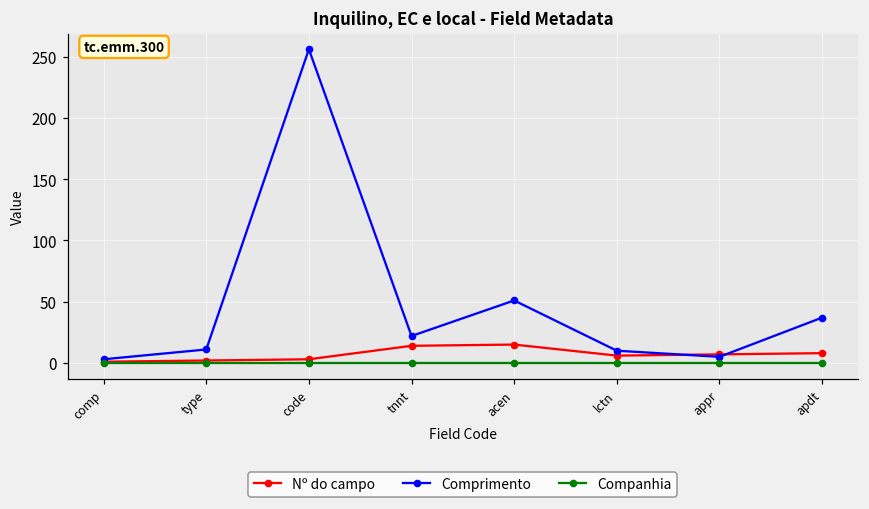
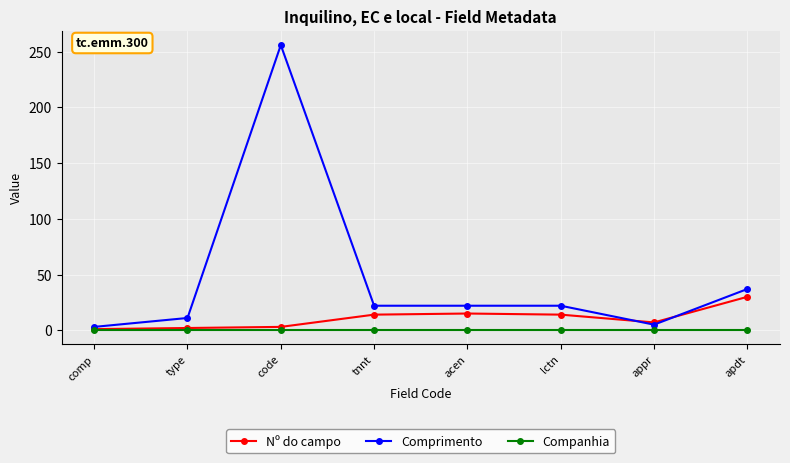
  {
    "Nº do campo": {
      "code": 3,
      "tnnt": 14,
      "acen": 15,
-     "lctn": 6,
-     "apdt": 8
+     "lctn": 14,
+     "apdt": 30
    },
    "Comprimento": {
      "type": 11,
      "code": 256,
      "tnnt": 22,
-     "acen": 51,
-     "lctn": 10,
+     "acen": 22,
+     "lctn": 22,
      "apdt": 37
    },
    "Companhia": {
      "code": 0,
      "tnnt": 0,
      "acen": 0,
      "lctn": 0,
      "appr": 0,
      "apdt": 0
    }
  }
